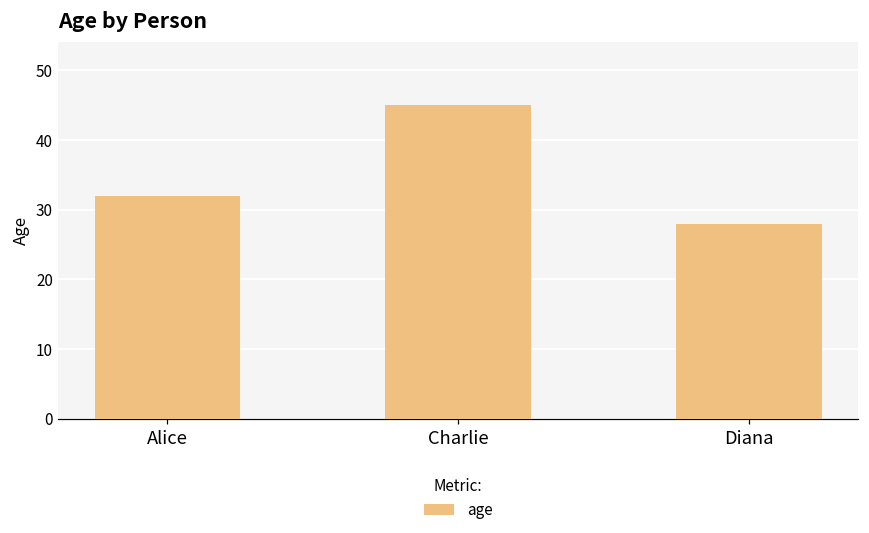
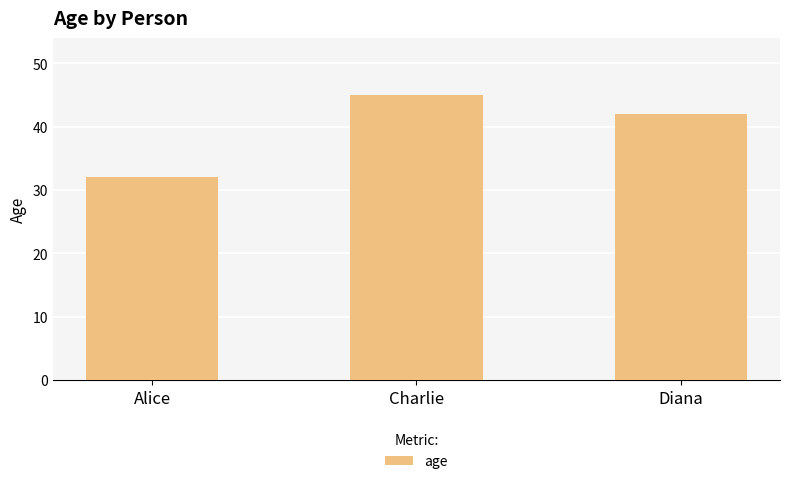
  {
    "Alice": 32,
    "Charlie": 45,
-   "Diana": 28
+   "Diana": 42
  }
